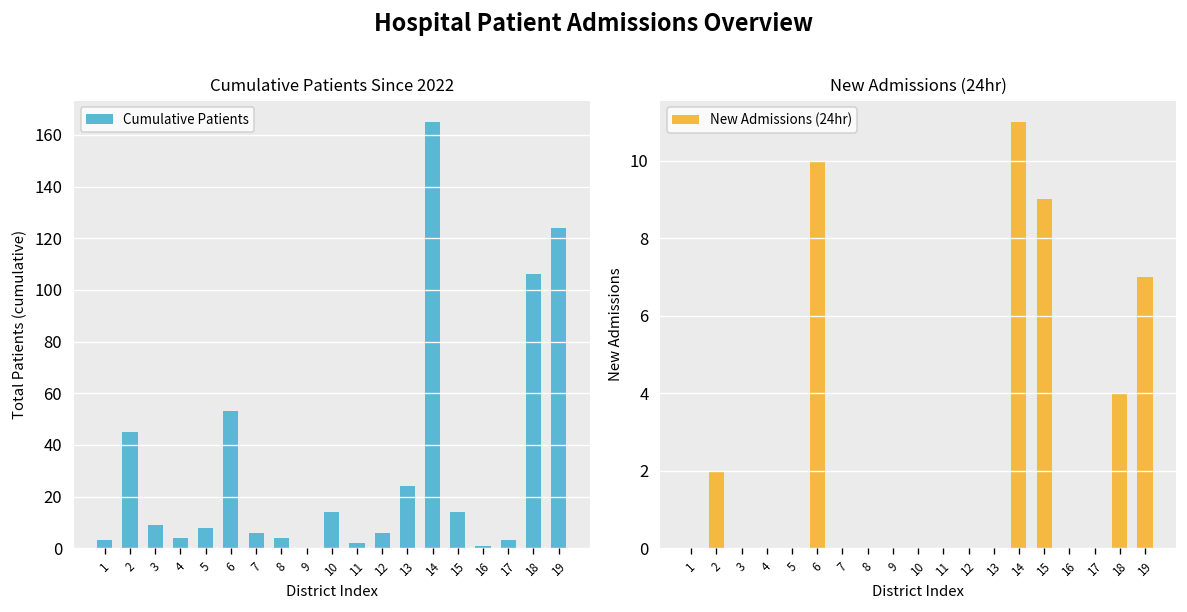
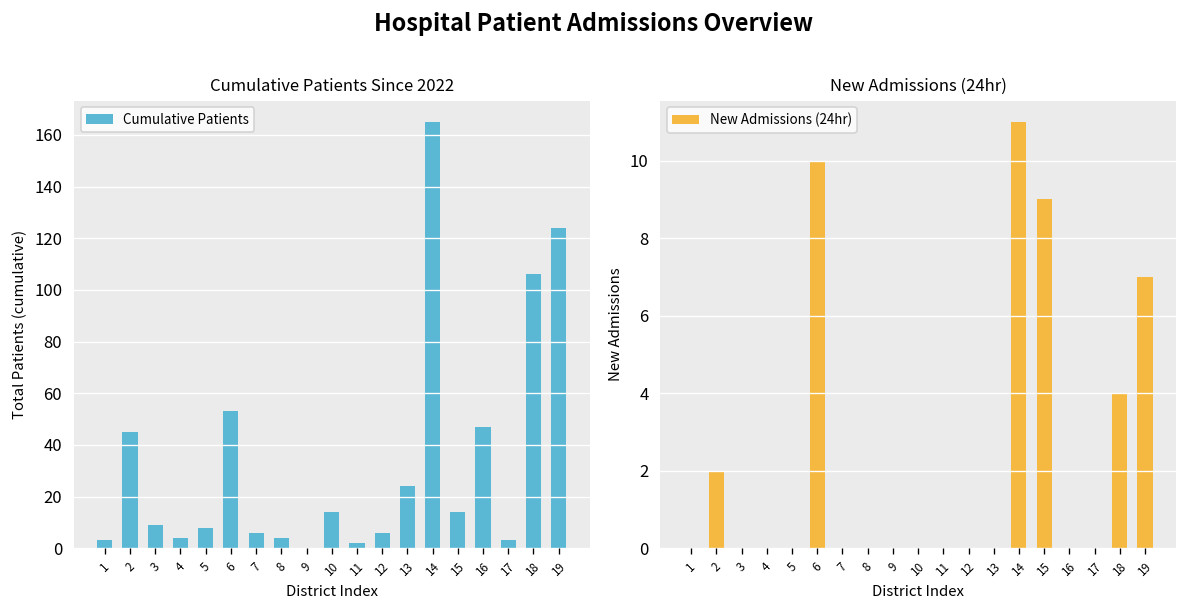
  {
    "Cumulative Patients Since 2022": {
      "1": 3,
      "2": 45,
      "3": 9,
      "4": 4,
      "5": 8,
      "6": 53,
      "7": 6,
      "8": 4,
      "9": 0,
      "10": 14,
      "11": 2,
      "12": 6,
      "13": 24,
      "14": 165,
      "15": 14,
-     "16": 1,
+     "16": 47,
      "17": 3,
      "18": 106,
      "19": 124
    },
    "New Admissions (24hr)": {
      "1": 0.0,
      "2": 2.0,
      "3": 0.0,
      "4": 0.0,
      "5": 0.0,
      "6": 10.0,
      "7": 0.0,
      "8": 0.0,
      "9": 0.0,
      "10": 0.0,
      "11": 0.0,
      "12": 0.0,
      "13": 0.0,
      "14": 11.0,
      "15": 9.0,
      "16": 0.0,
      "17": 0.0,
      "18": 4.0,
      "19": 7.0
    }
  }
